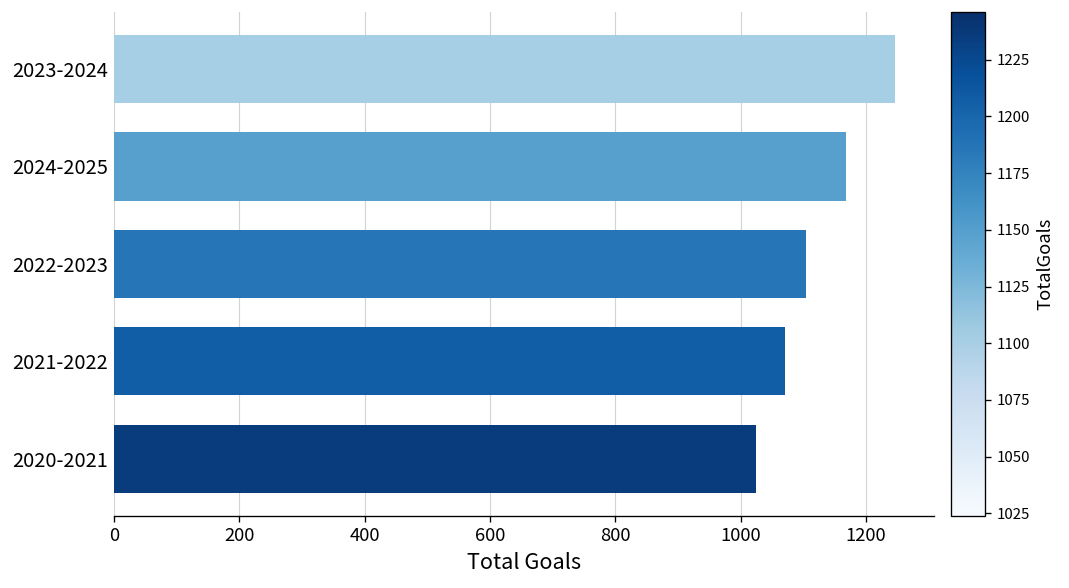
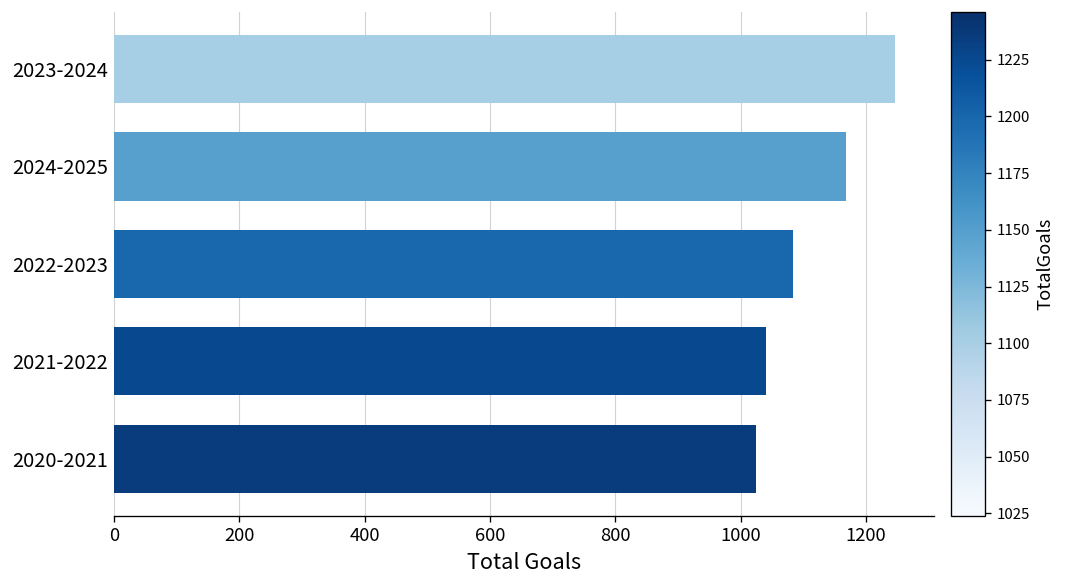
  {
    "2023-2024": 1250,
    "2024-2025": 1170,
-   "2022-2023": 1100,
-   "2021-2022": 1070,
+   "2022-2023": 1080,
+   "2021-2022": 1040,
    "2020-2021": 1020
  }
